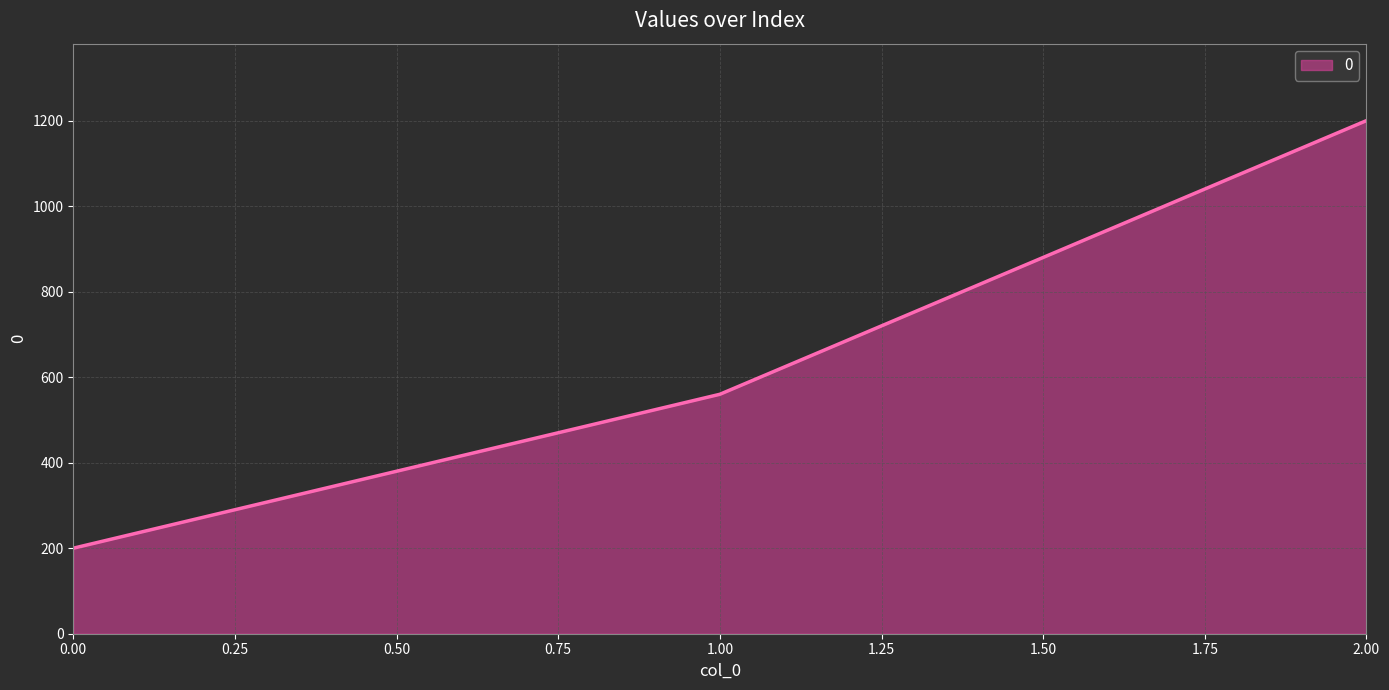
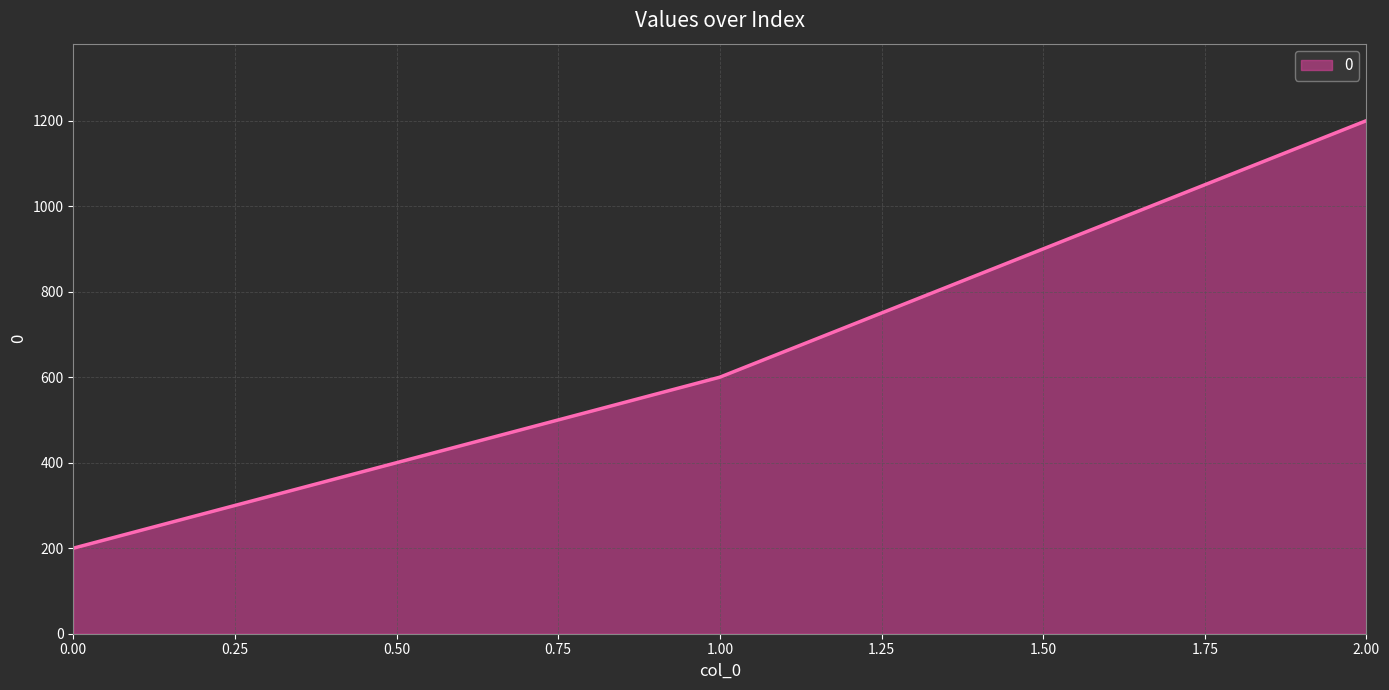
  {
    "0.00": 200,
-   "1.00": 560,
+   "1.00": 600,
    "2.00": 1200
  }
